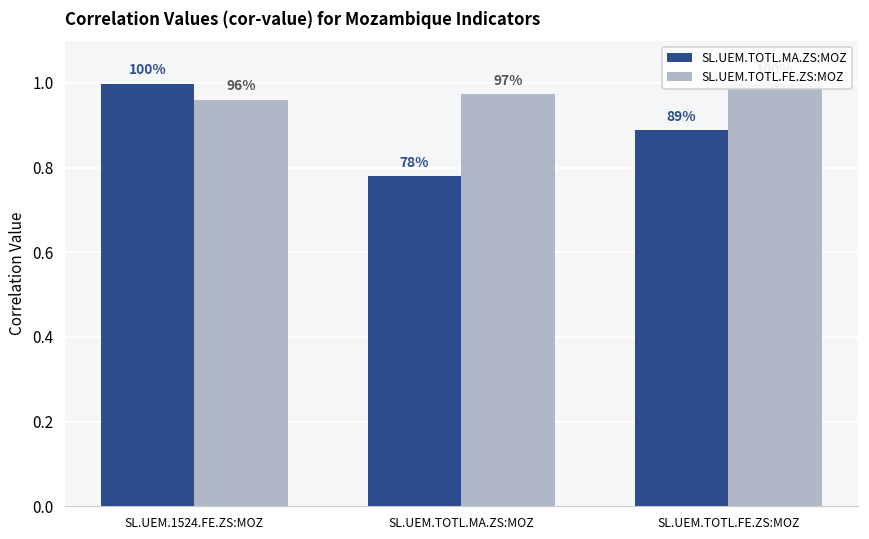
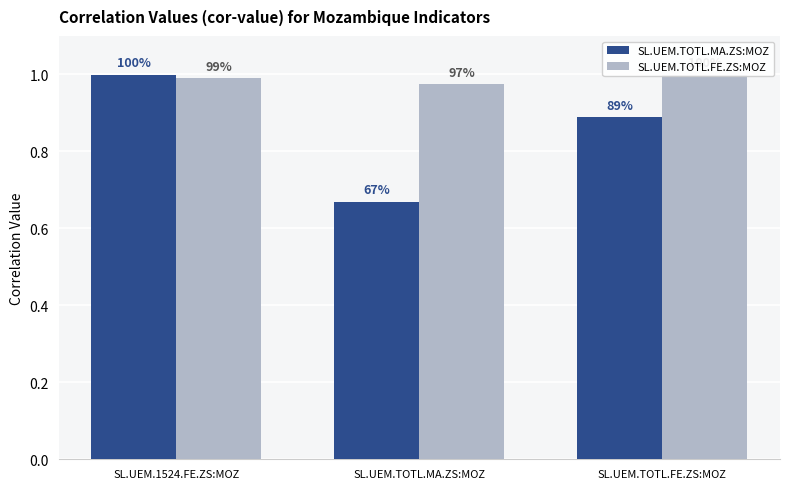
  {
    "SL.UEM.TOTL.MA.ZS:MOZ": {
      "SL.UEM.1524.FE.ZS:MOZ": "100%",
-     "SL.UEM.TOTL.MA.ZS:MOZ": "78%",
+     "SL.UEM.TOTL.MA.ZS:MOZ": "67%",
      "SL.UEM.TOTL.FE.ZS:MOZ": "89%"
    },
    "SL.UEM.TOTL.FE.ZS:MOZ": {
-     "SL.UEM.1524.FE.ZS:MOZ": "96%",
+     "SL.UEM.1524.FE.ZS:MOZ": "99%",
      "SL.UEM.TOTL.MA.ZS:MOZ": "97%"
    }
  }
